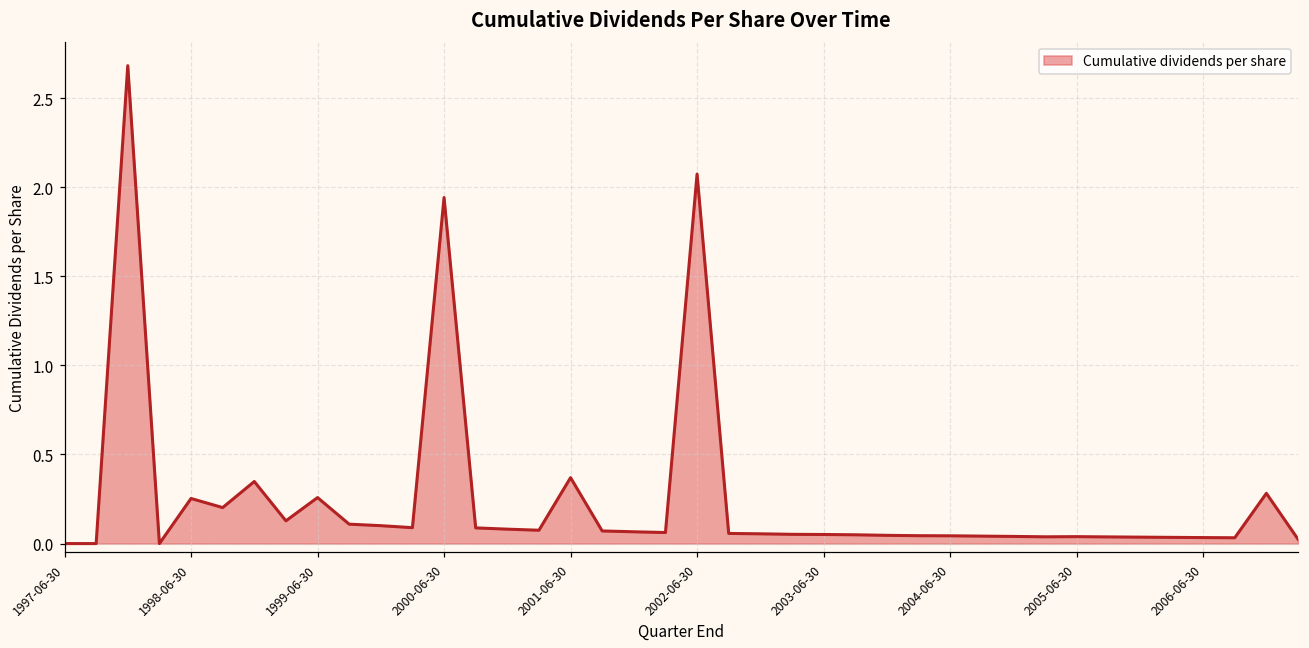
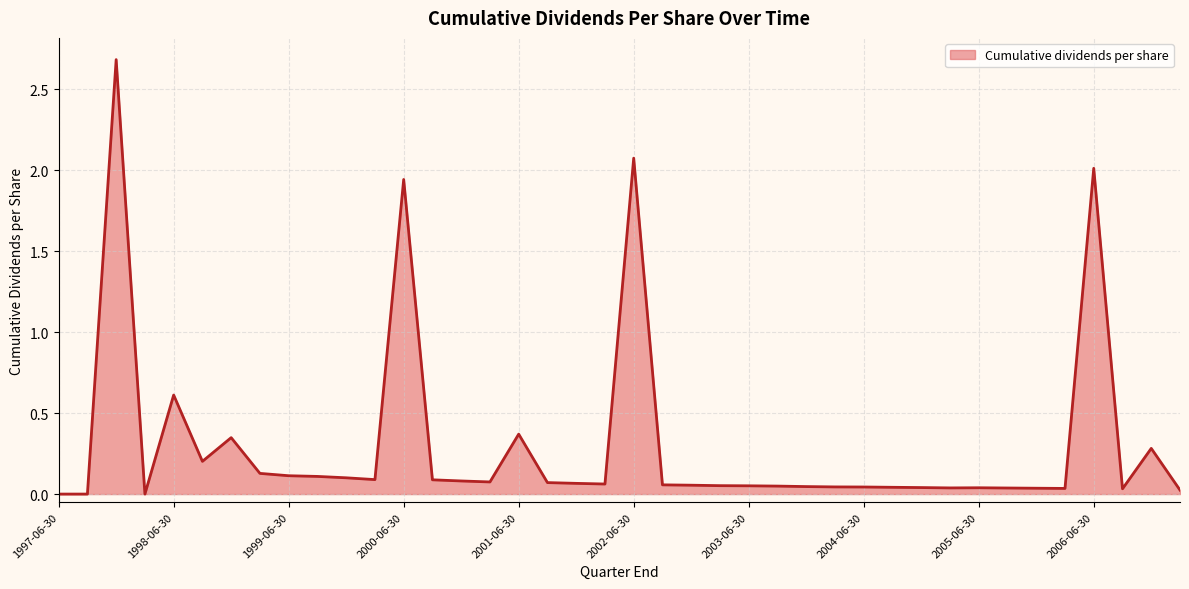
  {
    "1997-06-30": 0.00,
-   "1998-06-30": 0.25,
-   "1999-06-30": 0.26,
+   "1998-06-30": 0.61,
+   "1999-06-30": 0.11,
    "2000-06-30": 1.94,
    "2001-06-30": 0.37,
    "2002-06-30": 2.07,
    "2003-06-30": 0.05,
    "2004-06-30": 0.04,
    "2005-06-30": 0.04,
-   "2006-06-30": 0.03
+   "2006-06-30": 2.01
  }
